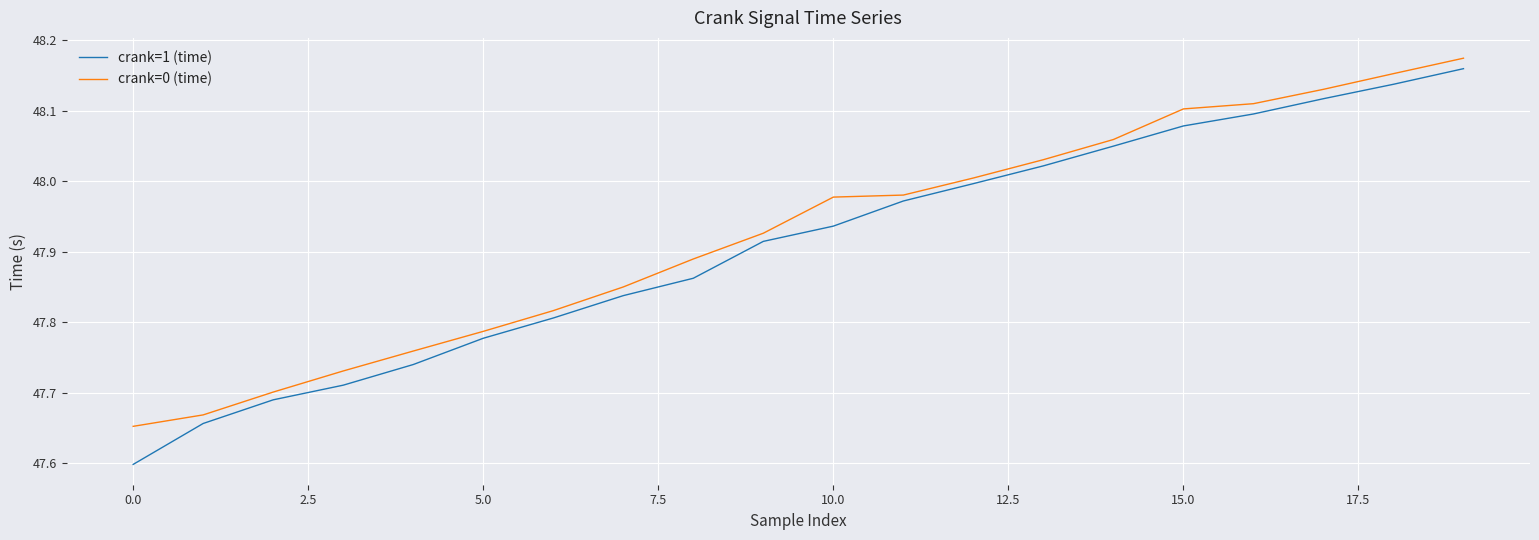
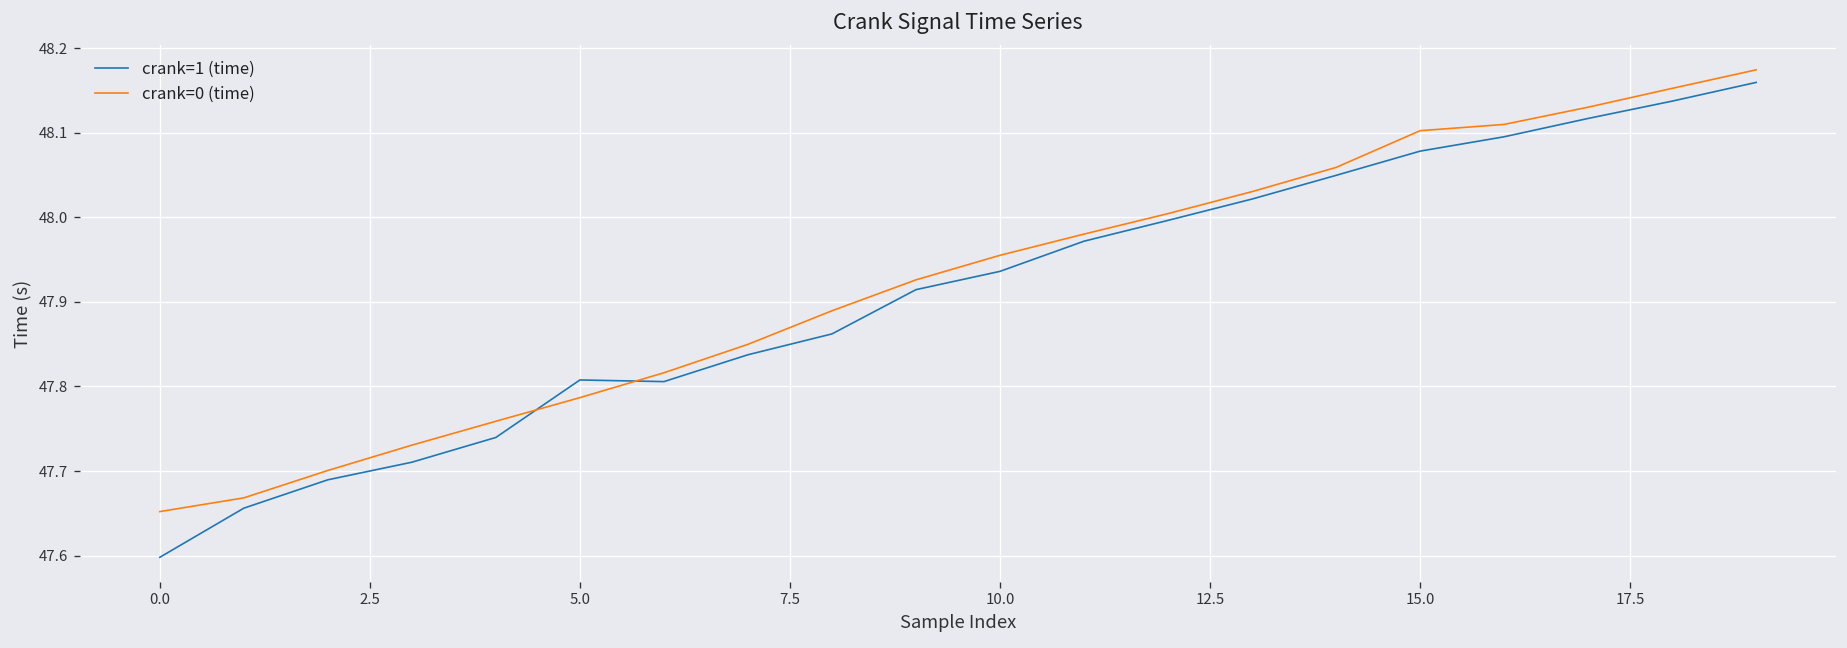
  {
    "crank=1 (time)": {
      "0.0": 47.60,
-     "5.0": 47.78,
+     "5.0": 47.81,
      "10.0": 47.94,
      "15.0": 48.08
    },
    "crank=0 (time)": {
      "0.0": 47.65,
      "5.0": 47.79,
-     "10.0": 47.98,
+     "10.0": 47.96,
      "15.0": 48.10
    }
  }
